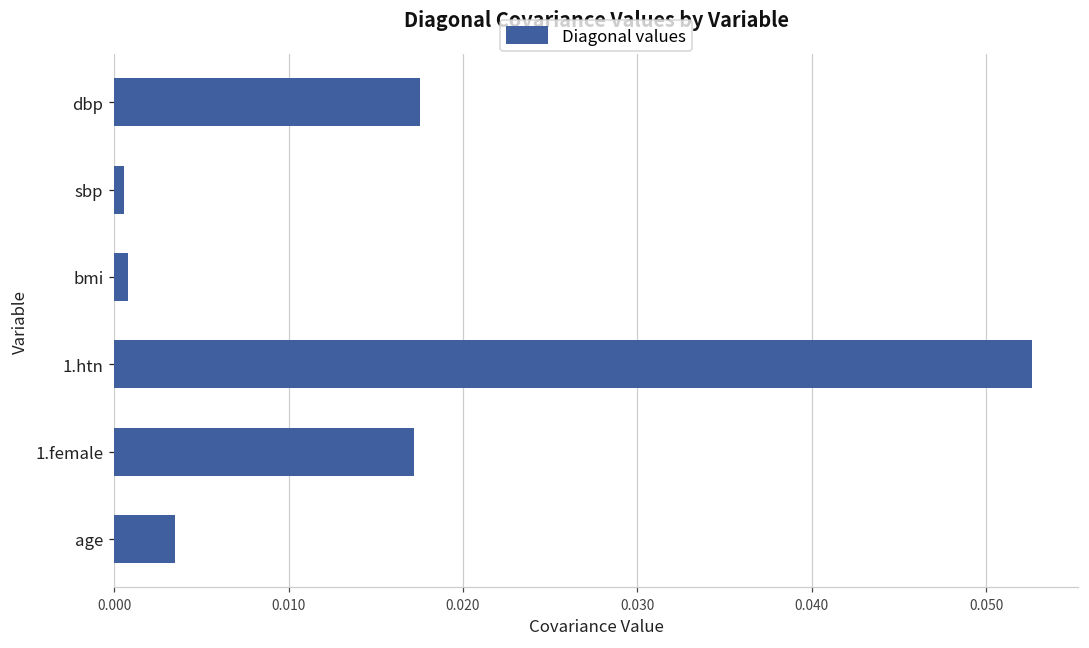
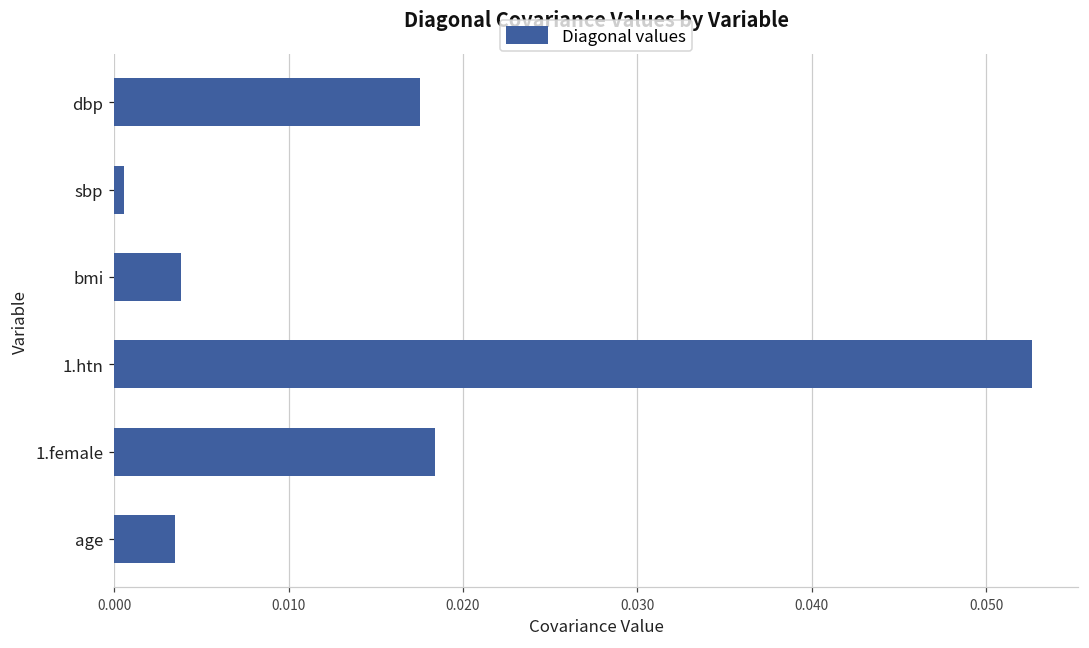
  {
    "dbp": 0.0176,
    "sbp": 0.0005,
-   "bmi": 0.0008,
+   "bmi": 0.0038,
    "1.htn": 0.0526,
-   "1.female": 0.0172,
+   "1.female": 0.0184,
    "age": 0.0035
  }
